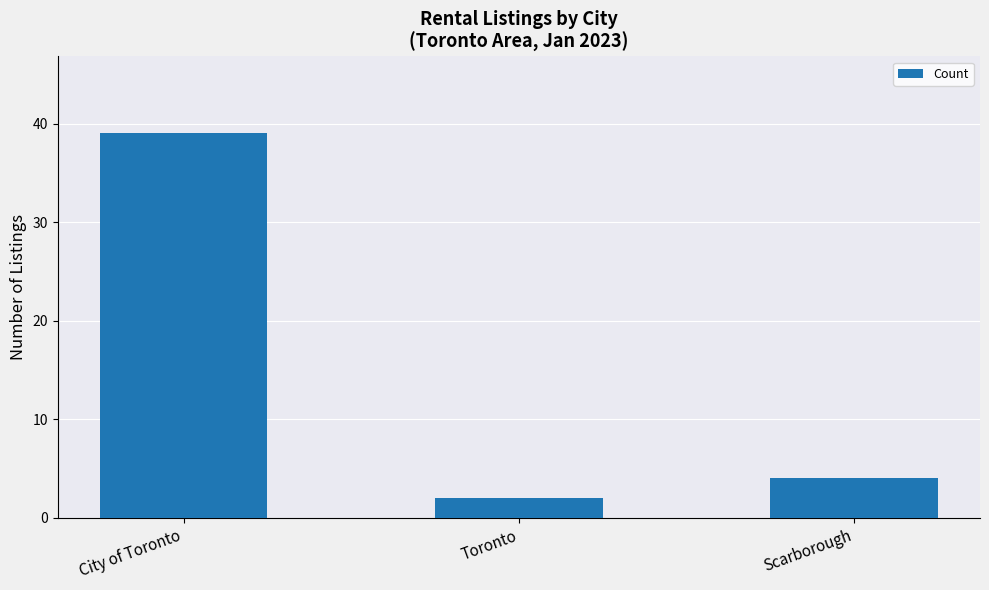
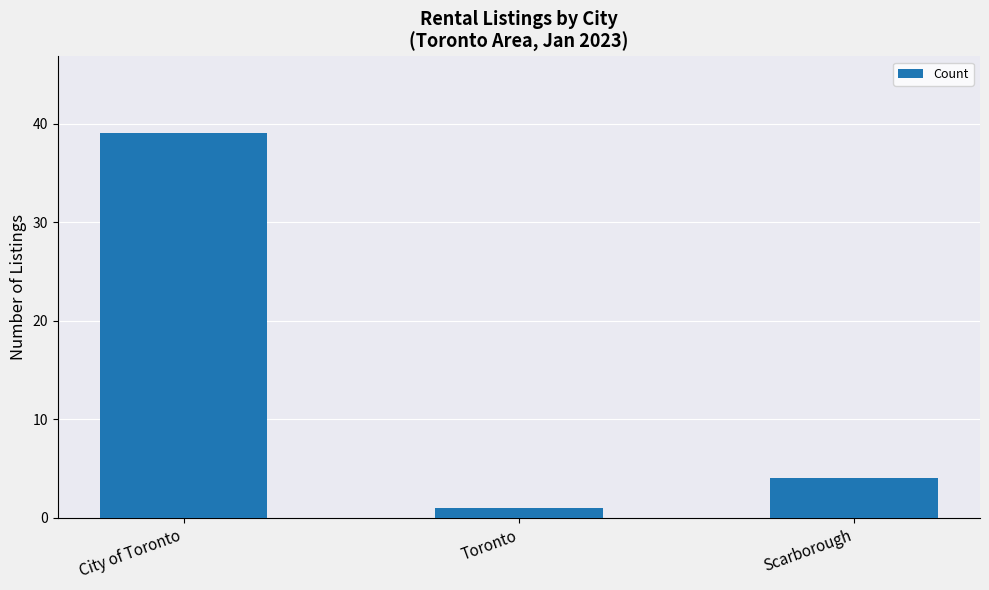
  {
    "City of Toronto": 39,
-   "Toronto": 2,
+   "Toronto": 1,
    "Scarborough": 4
  }
